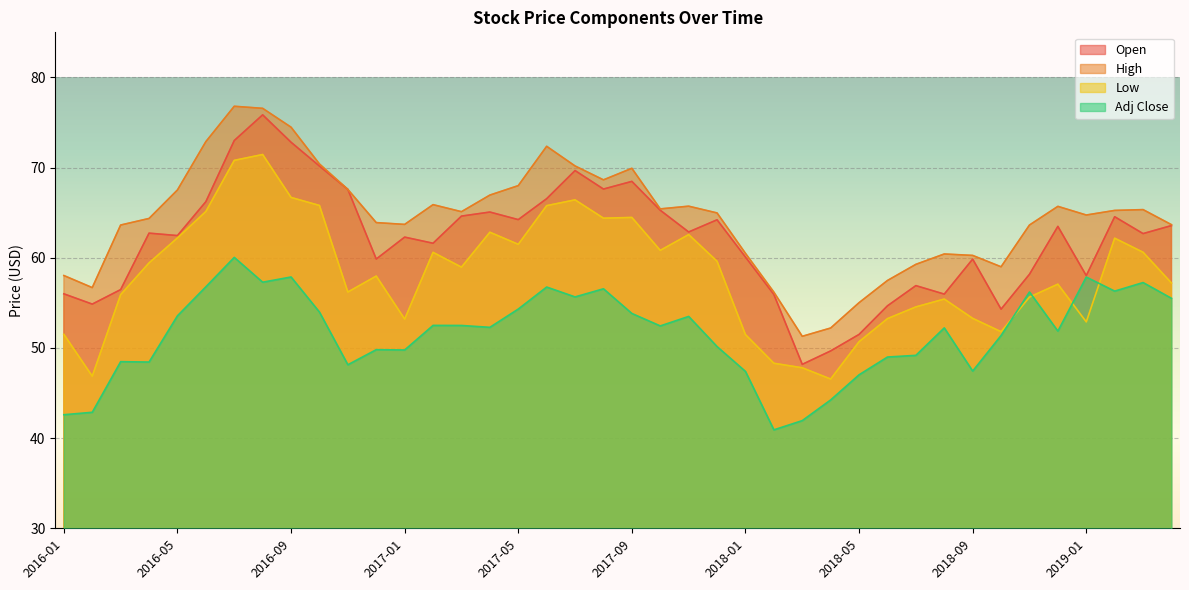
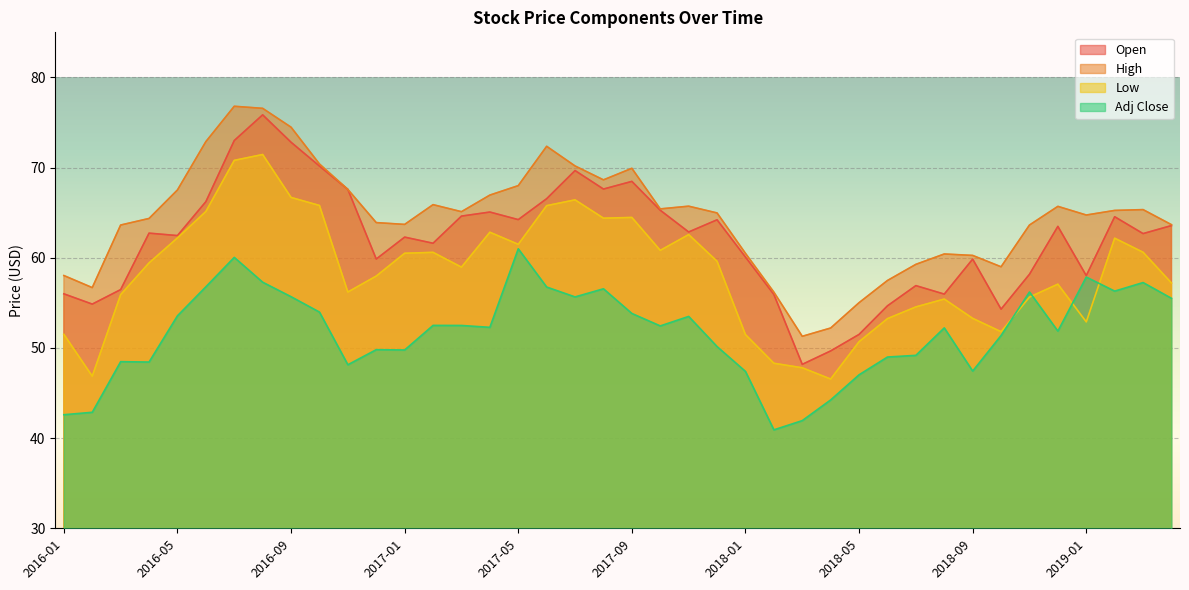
  {
    "Low": {
      "2016-01": 52,
      "2016-09": 67,
-     "2017-01": 53,
+     "2017-01": 61,
      "2017-05": 61,
      "2017-09": 64,
      "2018-01": 51,
      "2018-05": 51,
      "2018-09": 53,
      "2019-01": 53
    },
    "Adj Close": {
      "2016-01": 43,
      "2016-05": 54,
-     "2016-09": 58,
+     "2016-09": 56,
      "2017-01": 50,
-     "2017-05": 54,
+     "2017-05": 61,
      "2017-09": 54,
      "2018-01": 47,
      "2018-05": 47,
      "2018-09": 47
    }
  }
